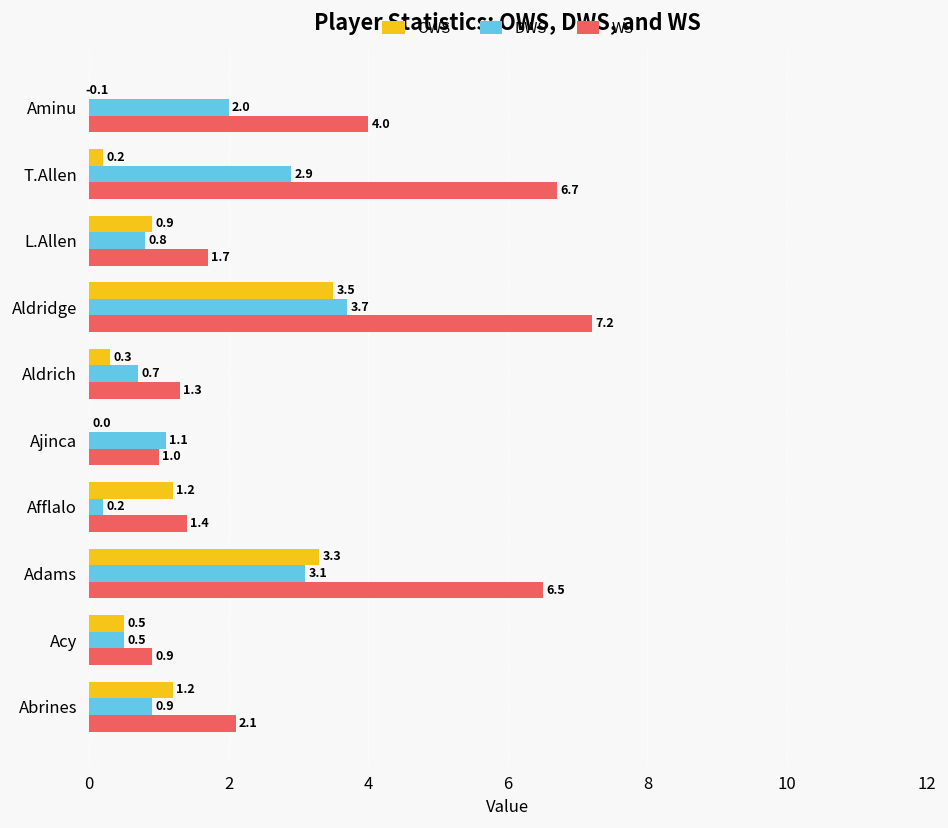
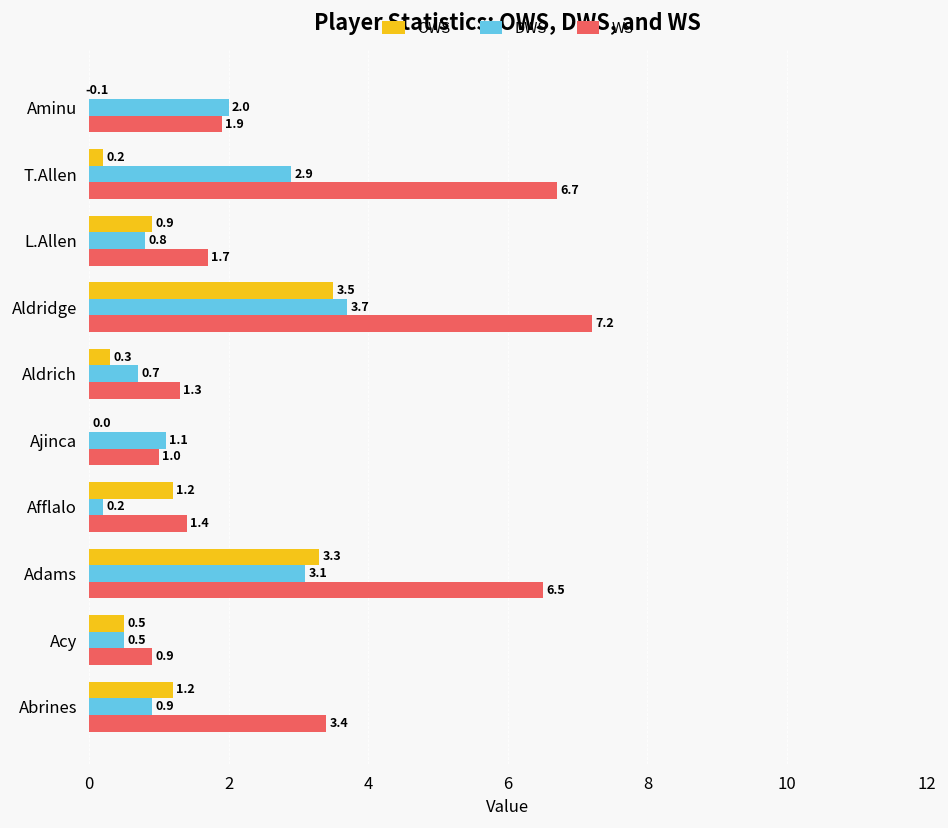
  {
    "OWS": {
      "T.Allen": 0.2,
      "L.Allen": 0.9,
      "Aldridge": 3.5,
      "Aldrich": 0.3,
      "Ajinca": 0.0,
      "Afflalo": 1.2,
      "Adams": 3.3,
      "Acy": 0.5,
      "Abrines": 1.2
    },
    "DWS": {
      "Aminu": 2.0,
      "T.Allen": 2.9,
      "L.Allen": 0.8,
      "Aldridge": 3.7,
      "Aldrich": 0.7,
      "Ajinca": 1.1,
      "Afflalo": 0.2,
      "Adams": 3.1,
      "Acy": 0.5,
      "Abrines": 0.9
    },
    "WS": {
-     "Aminu": 4.0,
+     "Aminu": 1.9,
      "T.Allen": 6.7,
      "L.Allen": 1.7,
      "Aldridge": 7.2,
      "Aldrich": 1.3,
      "Ajinca": 1.0,
      "Afflalo": 1.4,
      "Adams": 6.5,
      "Acy": 0.9,
-     "Abrines": 2.1
+     "Abrines": 3.4
    }
  }
